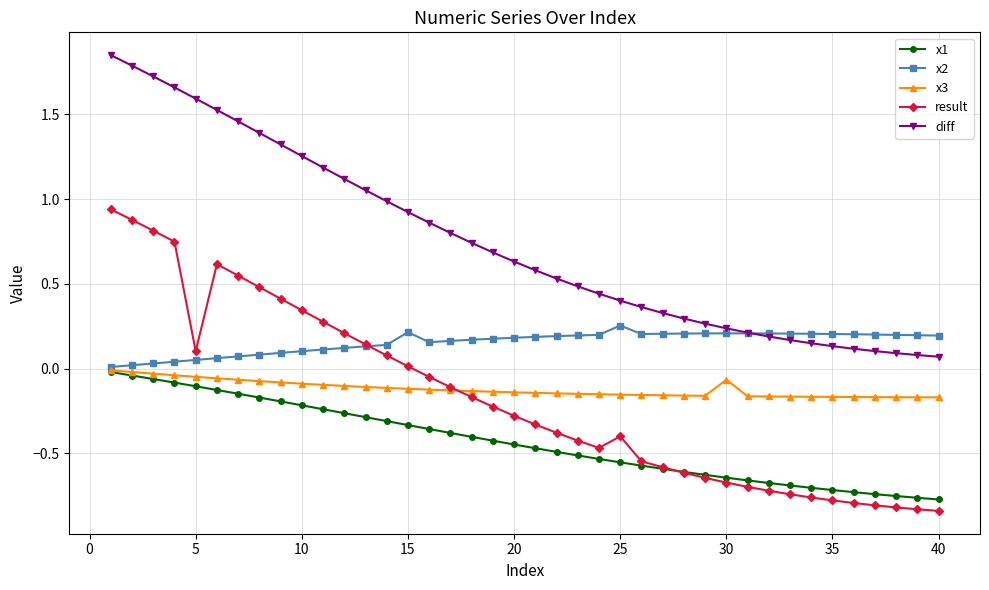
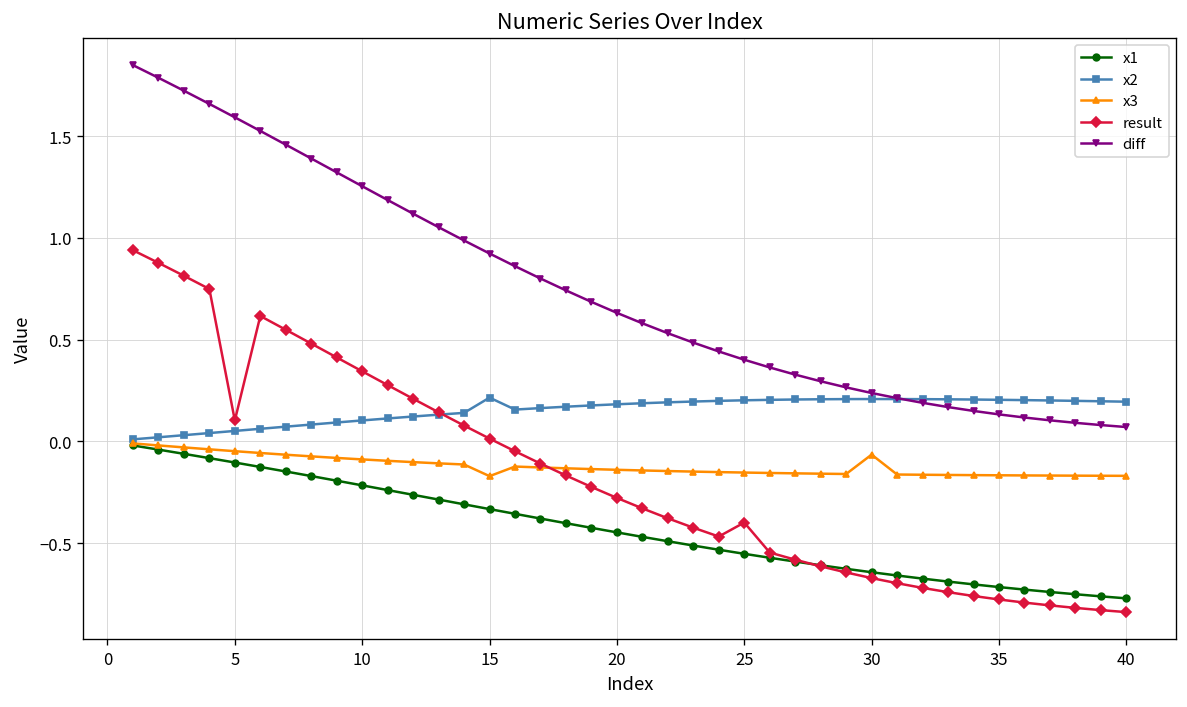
  {
    "x1": {
      "5": -0.10,
      "10": -0.22,
      "15": -0.33,
      "20": -0.45,
      "25": -0.55,
      "30": -0.64,
      "35": -0.72,
      "40": -0.77
    },
    "x2": {
      "5": 0.05,
      "10": 0.10,
      "15": 0.22,
      "20": 0.18,
-     "25": 0.25,
+     "25": 0.20,
      "30": 0.21,
      "35": 0.20,
      "40": 0.20
    },
    "x3": {
      "5": -0.05,
      "10": -0.09,
-     "15": -0.12,
+     "15": -0.17,
      "20": -0.14,
      "25": -0.15,
      "30": -0.07,
      "35": -0.17,
      "40": -0.17
    },
    "result": {
      "5": 0.10,
      "10": 0.34,
      "15": 0.01,
      "20": -0.28,
      "25": -0.40,
      "30": -0.67,
      "35": -0.78,
      "40": -0.84
    },
    "diff": {
      "5": 1.59,
      "10": 1.25,
      "15": 0.92,
      "20": 0.63,
      "25": 0.40,
      "30": 0.24,
      "35": 0.13,
      "40": 0.07
    }
  }
